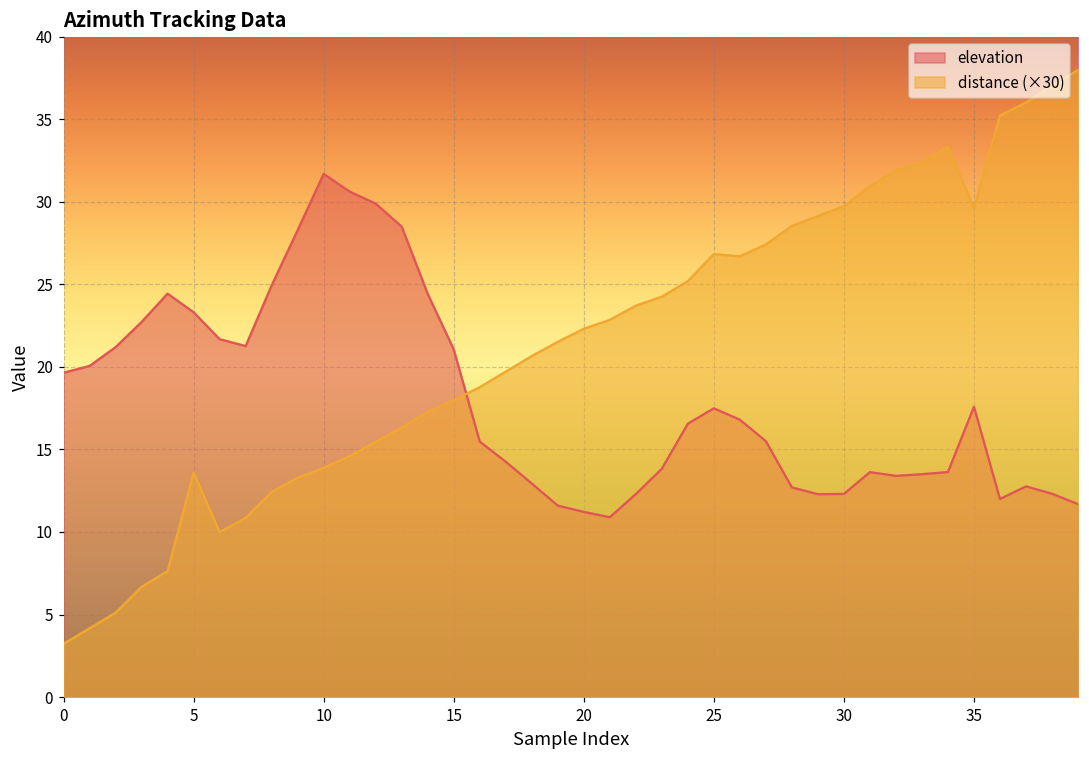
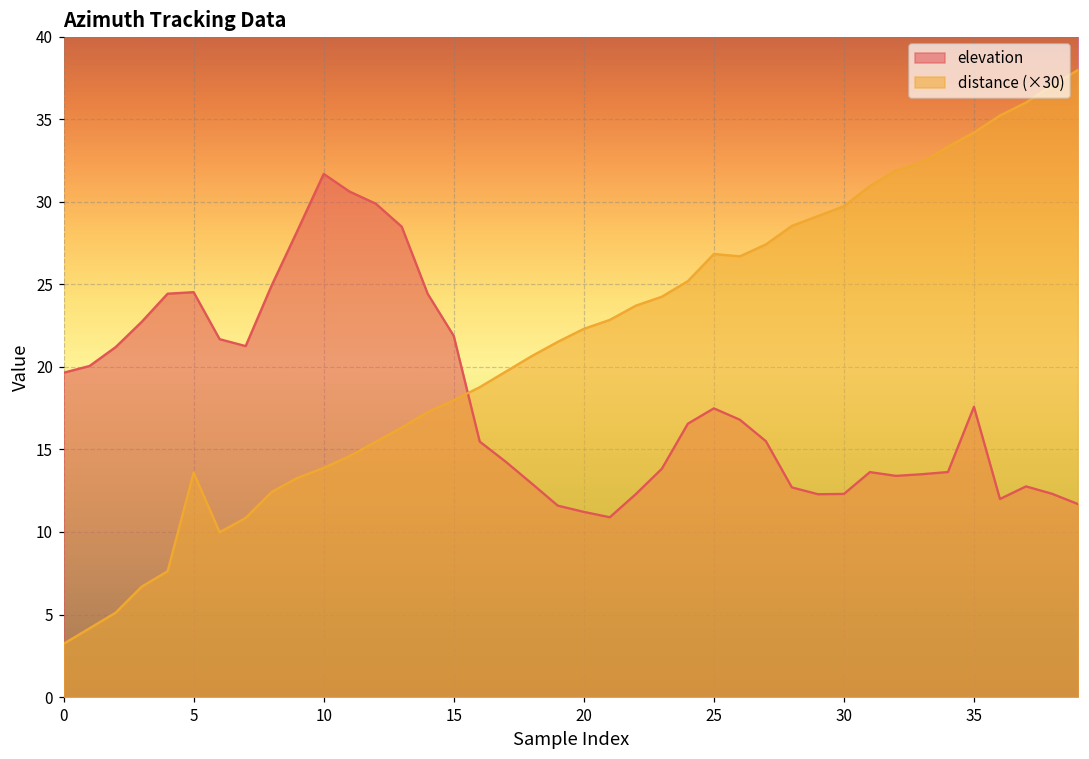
  {
    "elevation": {
      "0": 19.6,
-     "5": 23.3,
+     "5": 24.5,
      "10": 31.7,
-     "15": 21.1,
+     "15": 21.9,
      "20": 11.2,
      "25": 17.5,
      "30": 12.3,
      "35": 17.6
    },
    "distance (×30)": {
      "0": 3.2,
      "5": 13.6,
      "10": 13.9,
      "15": 18.0,
      "20": 22.3,
      "25": 26.8,
      "30": 29.7,
-     "35": 29.6
+     "35": 34.2
    }
  }
